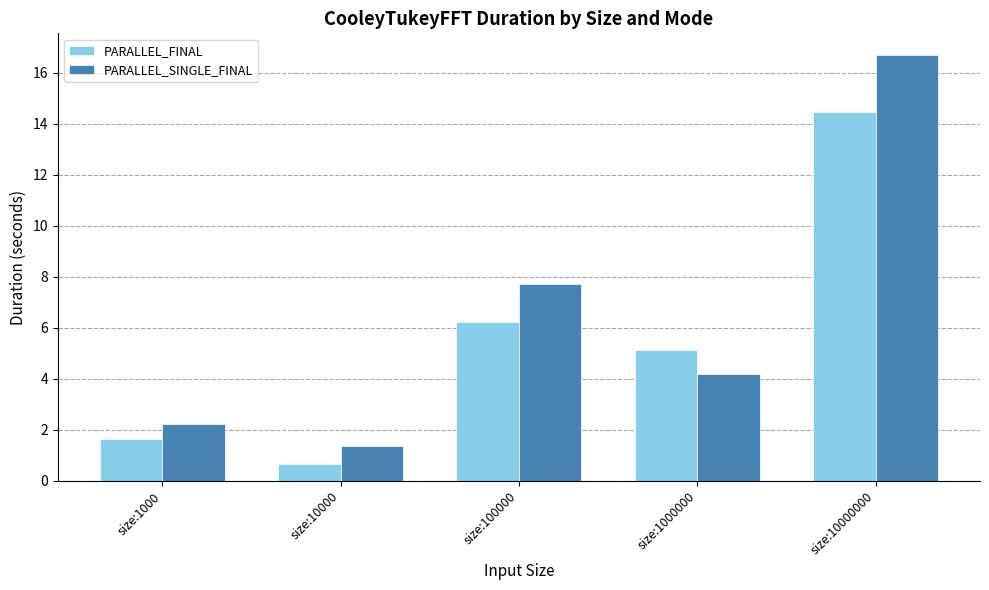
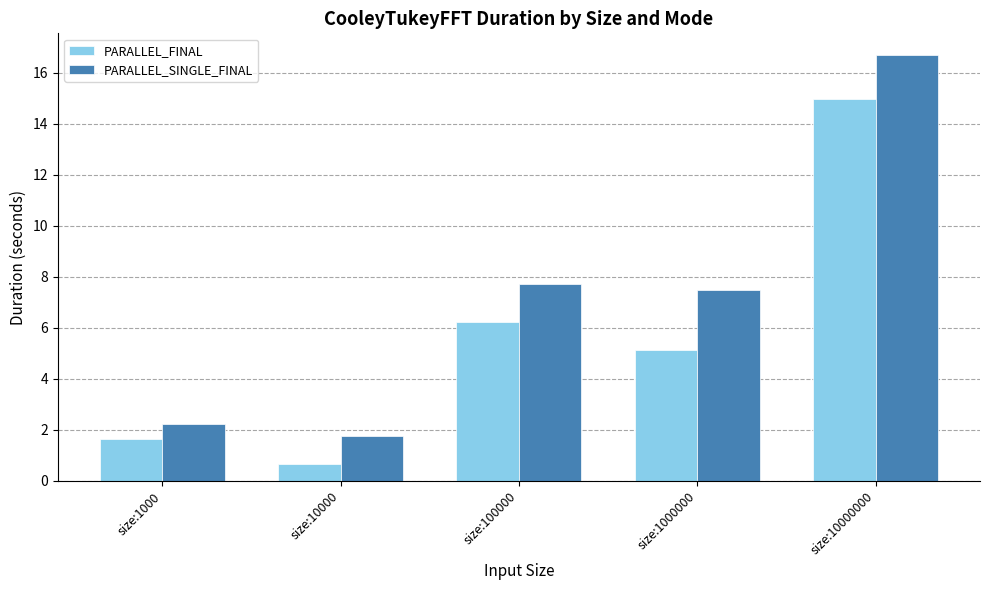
  {
    "PARALLEL_FINAL": {
      "size:1000": 1.6,
      "size:10000": 0.6,
      "size:100000": 6.2,
      "size:1000000": 5.1,
-     "size:10000000": 14.5
+     "size:10000000": 15.0
    },
    "PARALLEL_SINGLE_FINAL": {
      "size:1000": 2.2,
-     "size:10000": 1.4,
+     "size:10000": 1.8,
      "size:100000": 7.7,
-     "size:1000000": 4.2,
+     "size:1000000": 7.5,
      "size:10000000": 16.7
    }
  }
